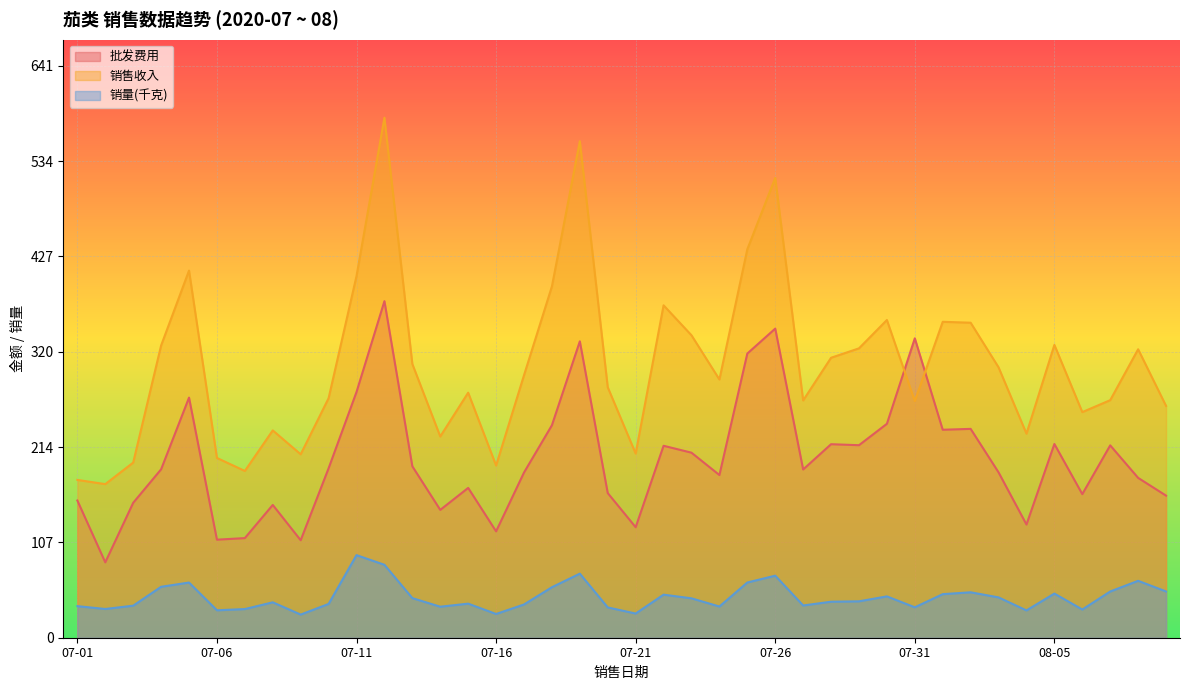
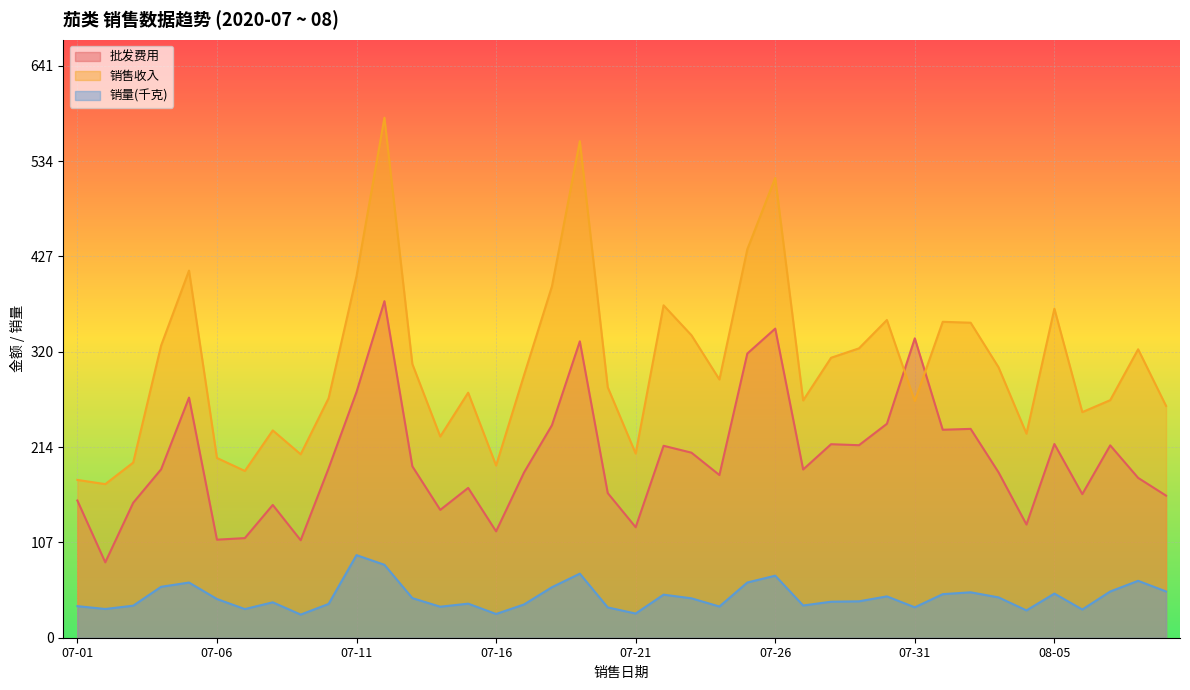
  {
    "批发费用": {
      "07-01": 150,
      "07-06": 110,
      "07-11": 280,
      "07-16": 120,
      "07-21": 120,
      "07-26": 350,
      "07-31": 340,
      "08-05": 220
    },
    "销售收入": {
      "07-01": 180,
      "07-06": 200,
      "07-11": 410,
      "07-16": 190,
      "07-21": 210,
      "07-26": 520,
      "07-31": 270,
-     "08-05": 330
+     "08-05": 370
    },
    "销量(千克)": {
      "07-01": 40,
-     "07-06": 30,
+     "07-06": 40,
      "07-11": 90,
      "07-16": 30,
      "07-21": 30,
      "07-26": 70,
      "07-31": 30,
      "08-05": 50
    }
  }
